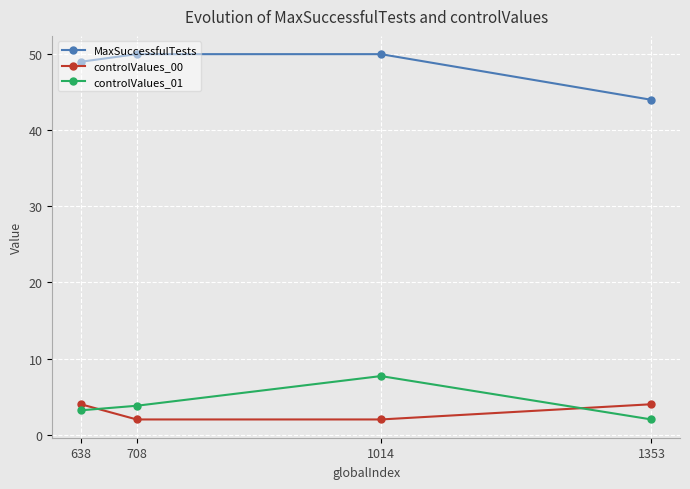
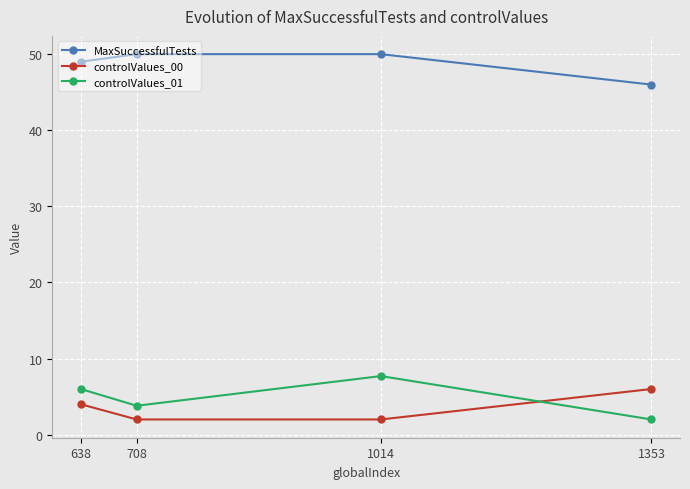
  {
    "MaxSuccessfulTests": {
      "1014": 50,
-     "1353": 44
+     "1353": 46
    },
    "controlValues_00": {
      "638": 4,
      "708": 2,
      "1014": 2,
-     "1353": 4
+     "1353": 6
    },
    "controlValues_01": {
-     "638": 3,
+     "638": 6,
      "708": 4,
      "1014": 8,
      "1353": 2
    }
  }
